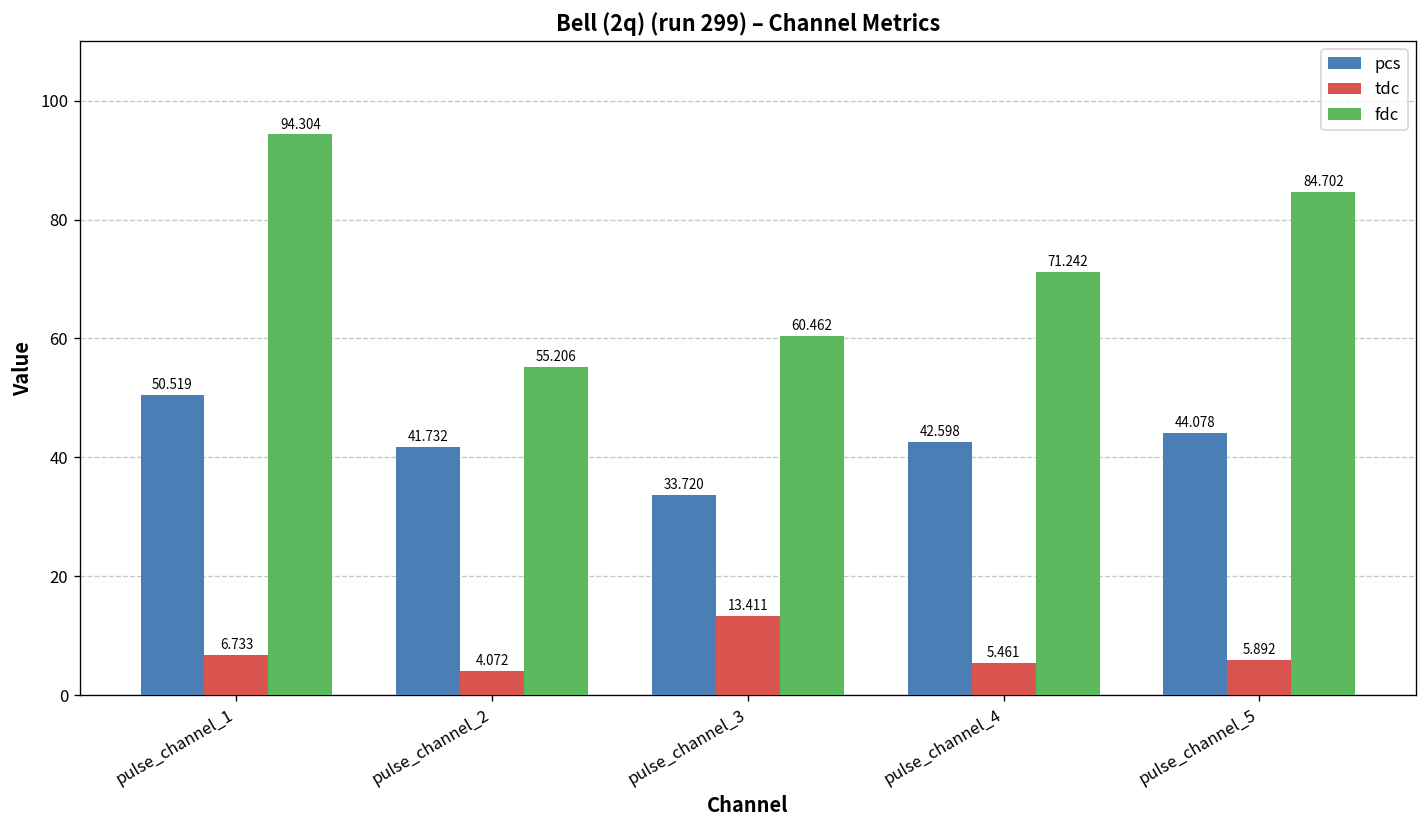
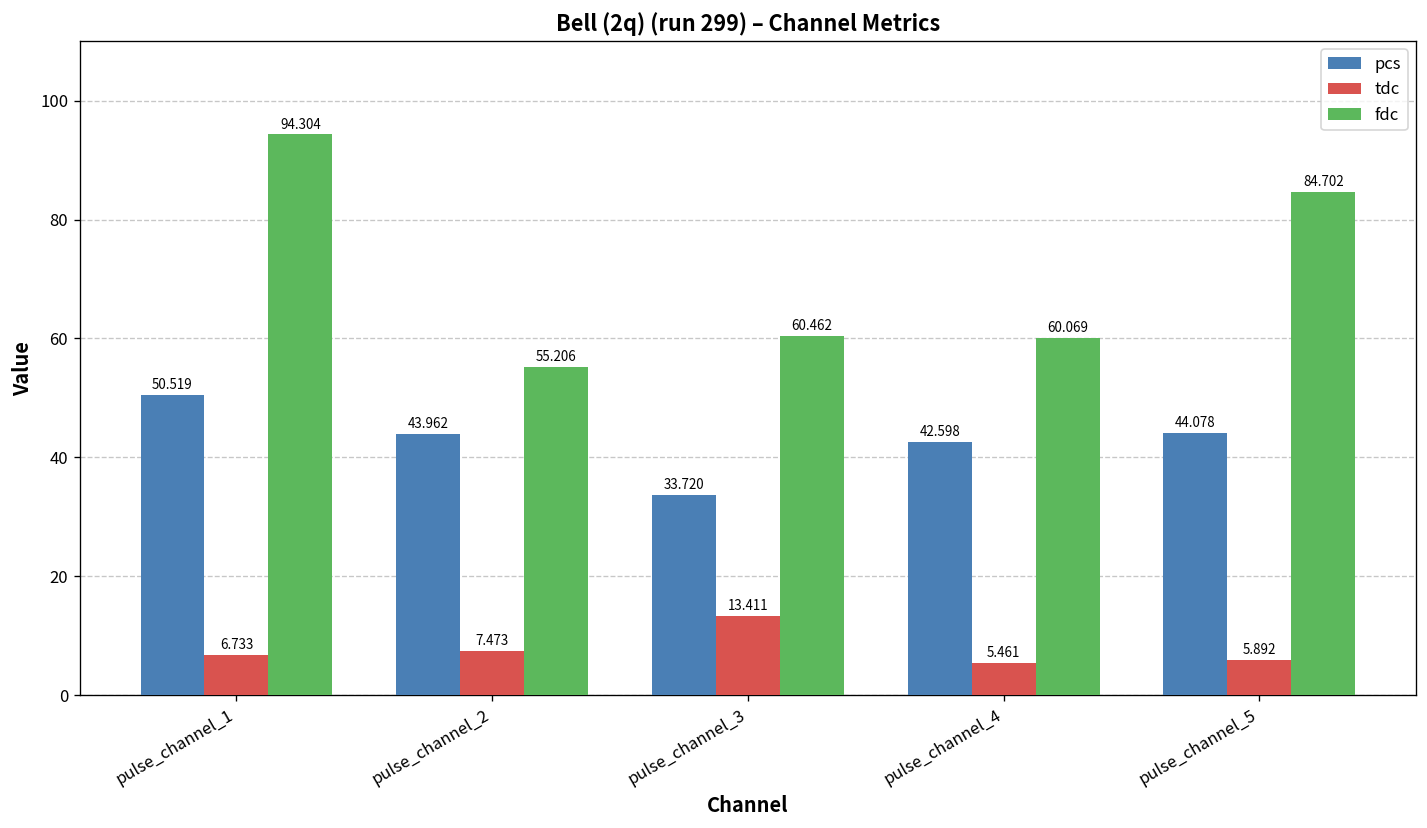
  {
    "pcs": {
      "pulse_channel_1": 50.519,
-     "pulse_channel_2": 41.732,
+     "pulse_channel_2": 43.962,
      "pulse_channel_3": 33.720,
      "pulse_channel_4": 42.598,
      "pulse_channel_5": 44.078
    },
    "tdc": {
      "pulse_channel_1": 6.733,
-     "pulse_channel_2": 4.072,
+     "pulse_channel_2": 7.473,
      "pulse_channel_3": 13.411,
      "pulse_channel_4": 5.461,
      "pulse_channel_5": 5.892
    },
    "fdc": {
      "pulse_channel_1": 94.304,
      "pulse_channel_2": 55.206,
      "pulse_channel_3": 60.462,
-     "pulse_channel_4": 71.242,
+     "pulse_channel_4": 60.069,
      "pulse_channel_5": 84.702
    }
  }
